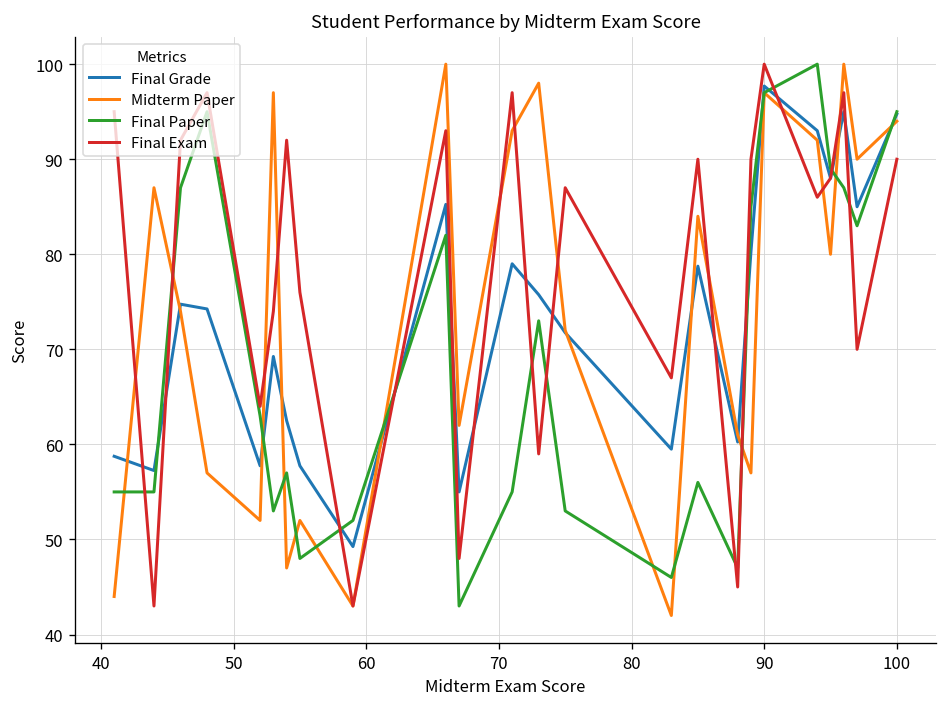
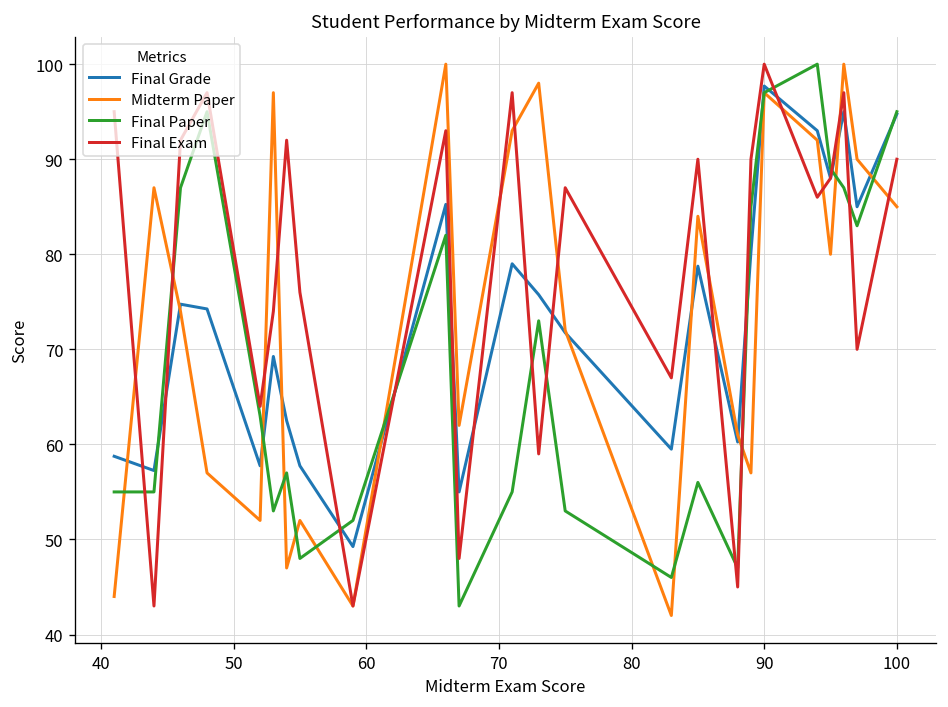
  {
    "Final Grade": {
      "90": 98
    },
    "Midterm Paper": {
-     "100": 94
+     "100": 85
    },
    "Final Exam": {
      "90": 100,
      "100": 90
    }
  }
